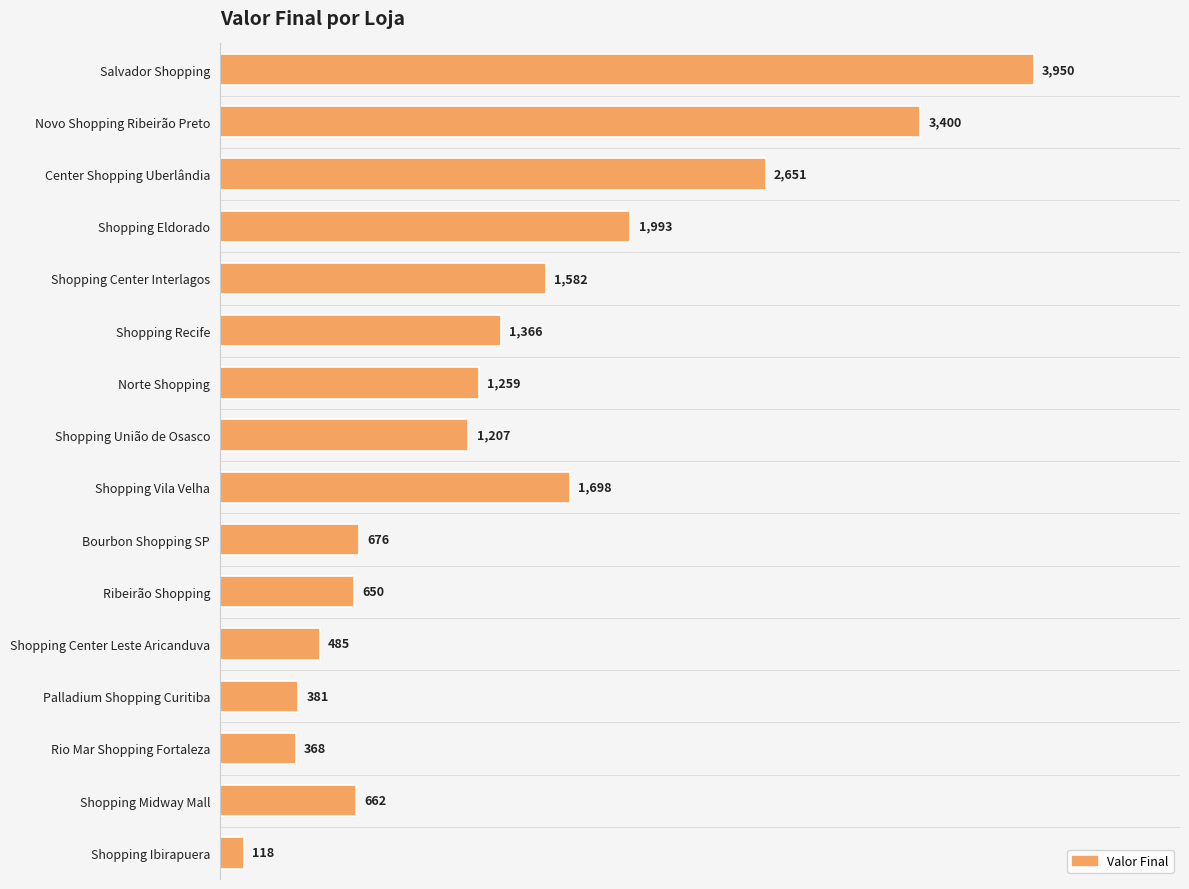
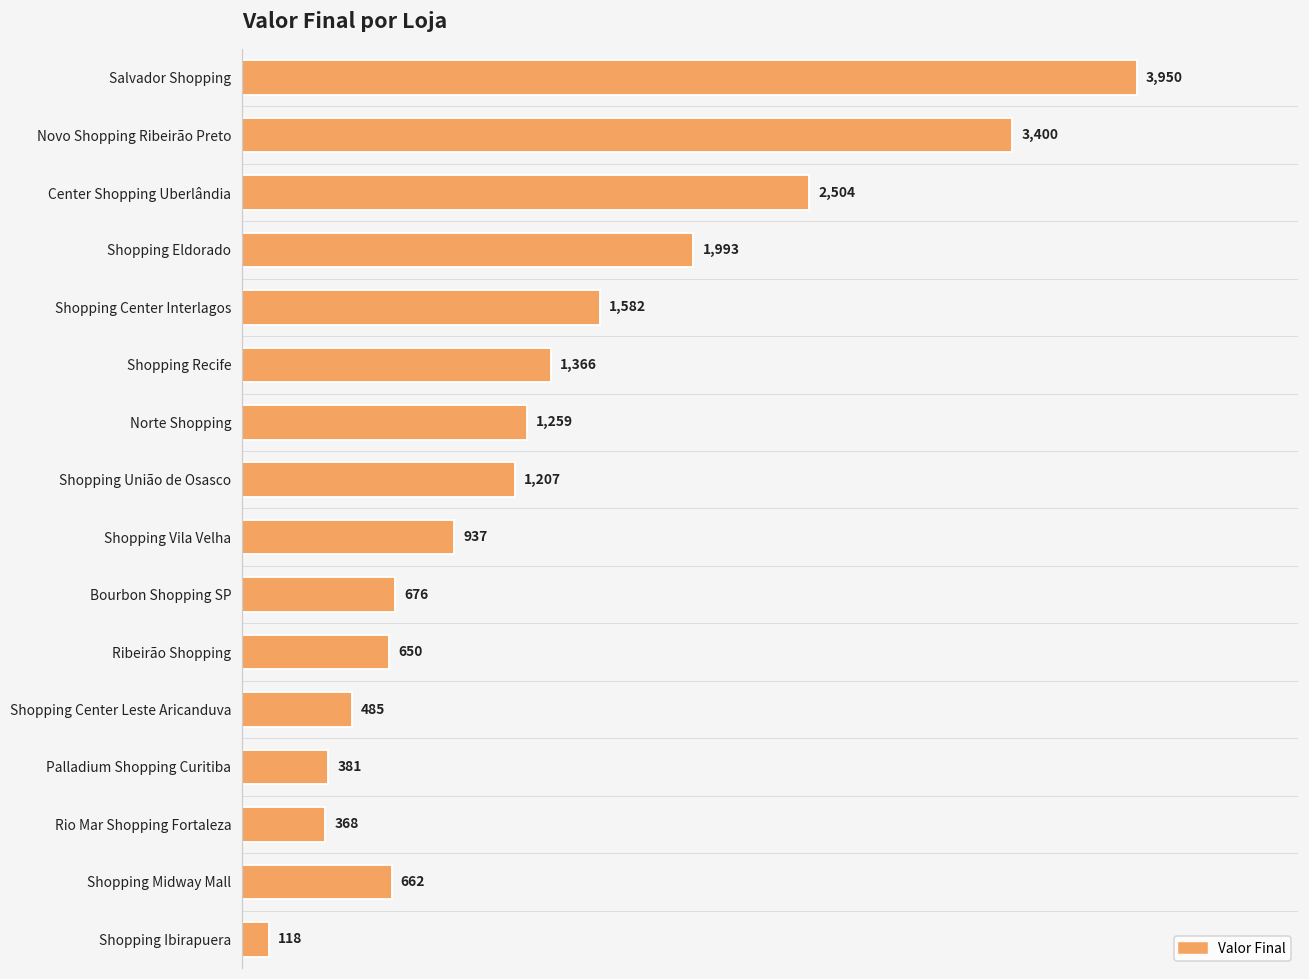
  {
    "Salvador Shopping": "3,950",
    "Novo Shopping Ribeirão Preto": "3,400",
-   "Center Shopping Uberlândia": "2,651",
+   "Center Shopping Uberlândia": "2,504",
    "Shopping Eldorado": "1,993",
    "Shopping Center Interlagos": "1,582",
    "Shopping Recife": "1,366",
    "Norte Shopping": "1,259",
    "Shopping União de Osasco": "1,207",
-   "Shopping Vila Velha": "1,698",
+   "Shopping Vila Velha": "937",
    "Bourbon Shopping SP": "676",
    "Ribeirão Shopping": "650",
    "Shopping Center Leste Aricanduva": "485",
    "Palladium Shopping Curitiba": "381",
    "Rio Mar Shopping Fortaleza": "368",
    "Shopping Midway Mall": "662",
    "Shopping Ibirapuera": "118"
  }
